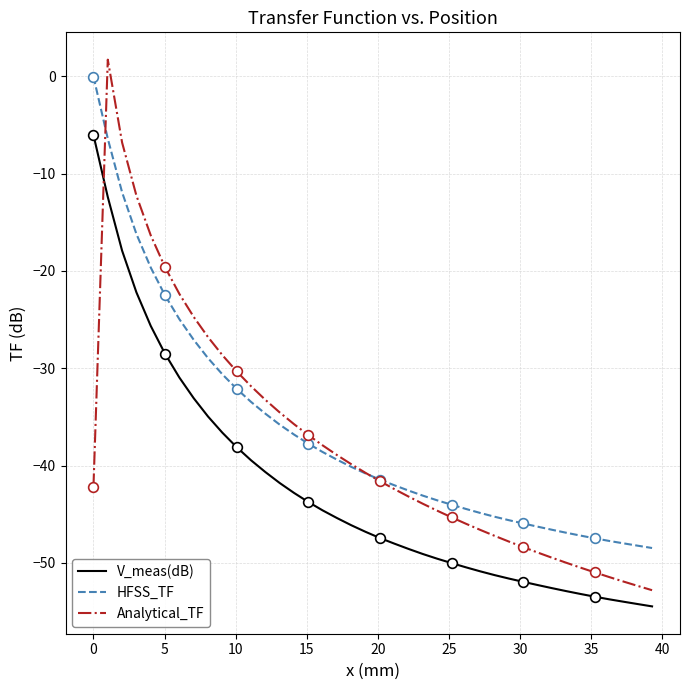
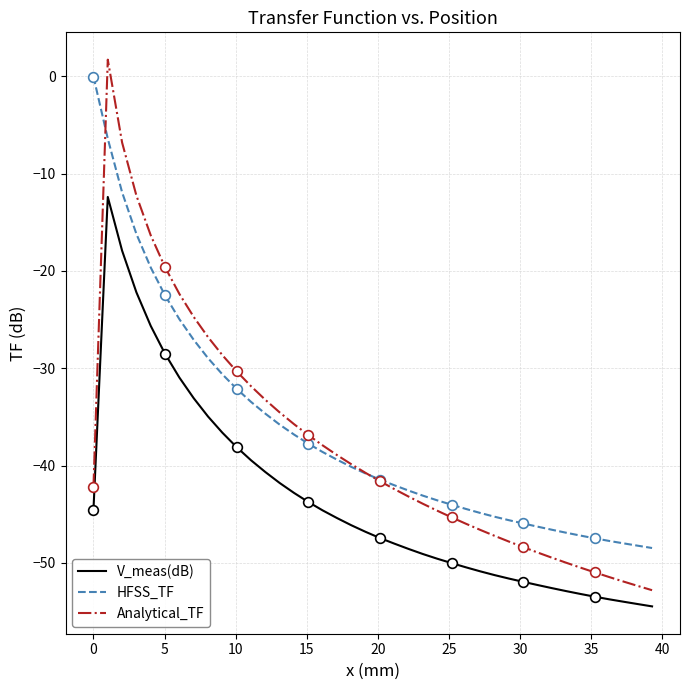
  {
    "V_meas(dB)": {
-     "0": -6
+     "0": -45
    }
  }
